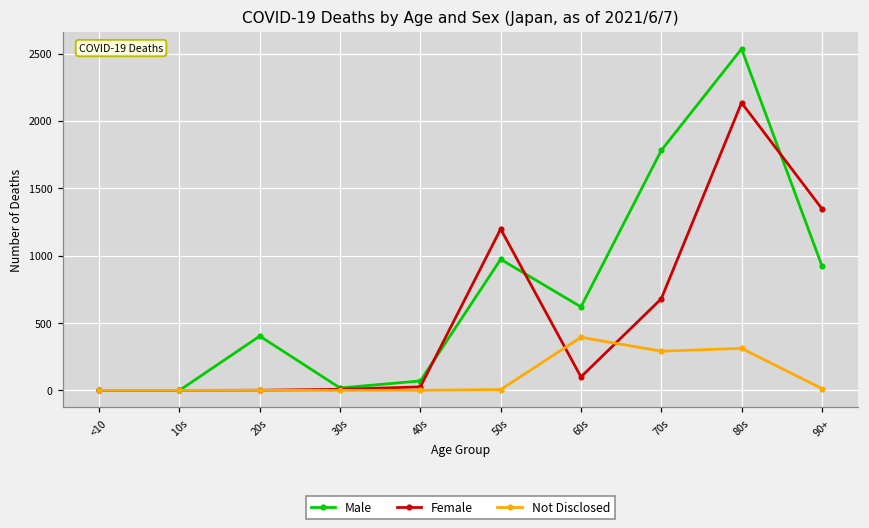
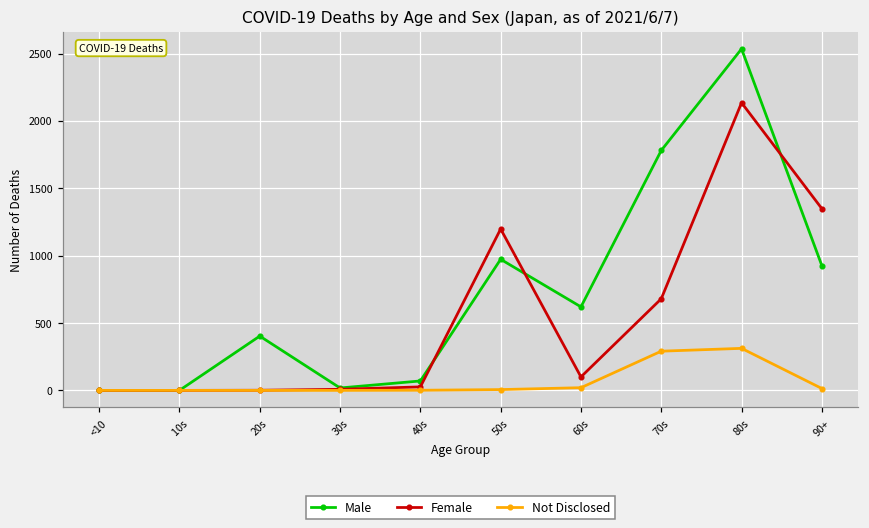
  {
    "Male": {
      "20s": 400,
      "40s": 70,
      "50s": 970,
      "60s": 620,
      "70s": 1780,
      "80s": 2540,
      "90+": 930
    },
    "Female": {
      "40s": 30,
      "50s": 1200,
      "60s": 100,
      "70s": 680,
      "80s": 2140,
      "90+": 1350
    },
    "Not Disclosed": {
      "40s": 0,
      "50s": 10,
-     "60s": 390,
+     "60s": 20,
      "70s": 290,
      "80s": 310,
      "90+": 10
    }
  }
